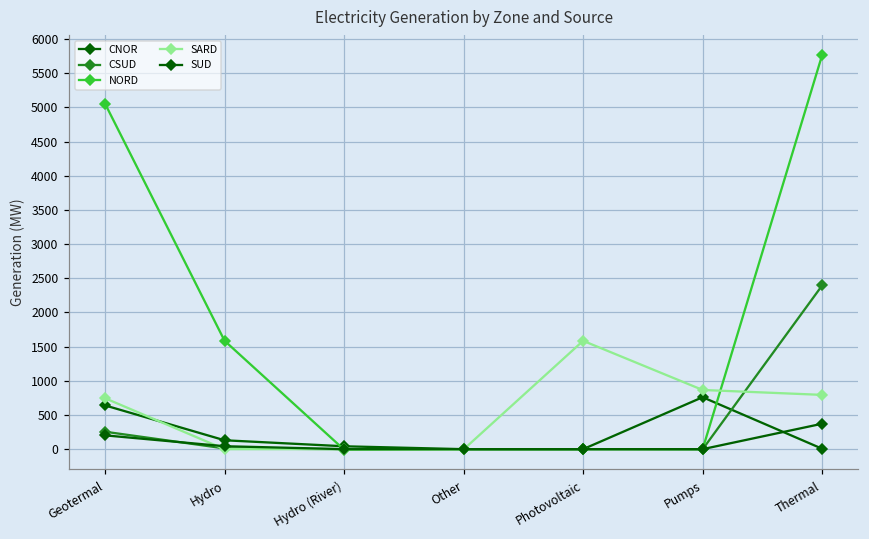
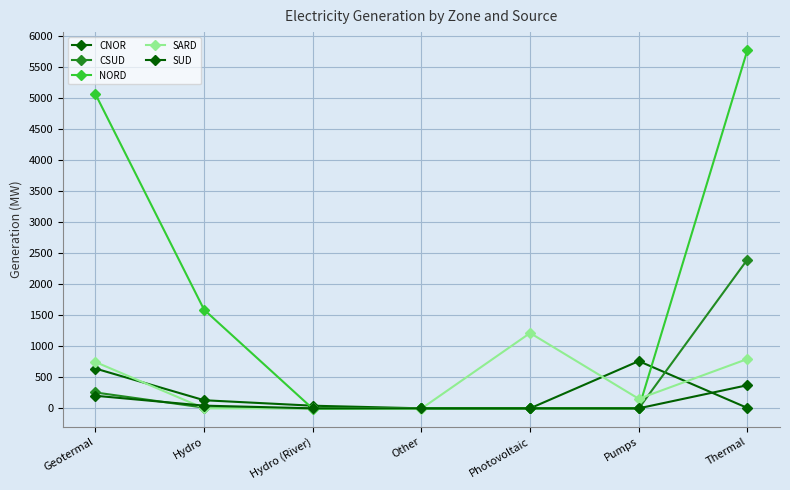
  {
    "CSUD": {
      "Geotermal": 300,
      "Thermal": 2400
    },
    "NORD": {
      "Geotermal": 5100,
      "Hydro": 1600,
      "Thermal": 5800
    },
    "SARD": {
      "Geotermal": 700,
-     "Photovoltaic": 1600,
-     "Pumps": 900,
+     "Photovoltaic": 1200,
+     "Pumps": 200,
      "Thermal": 800
    }
  }
